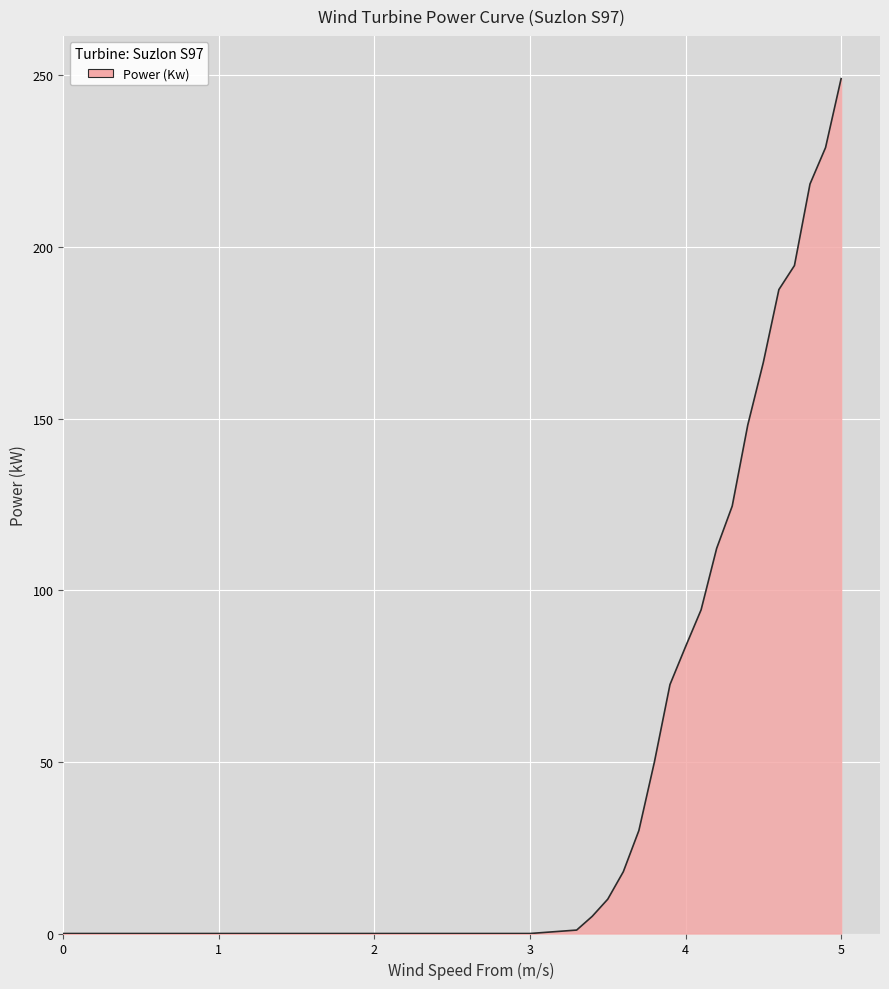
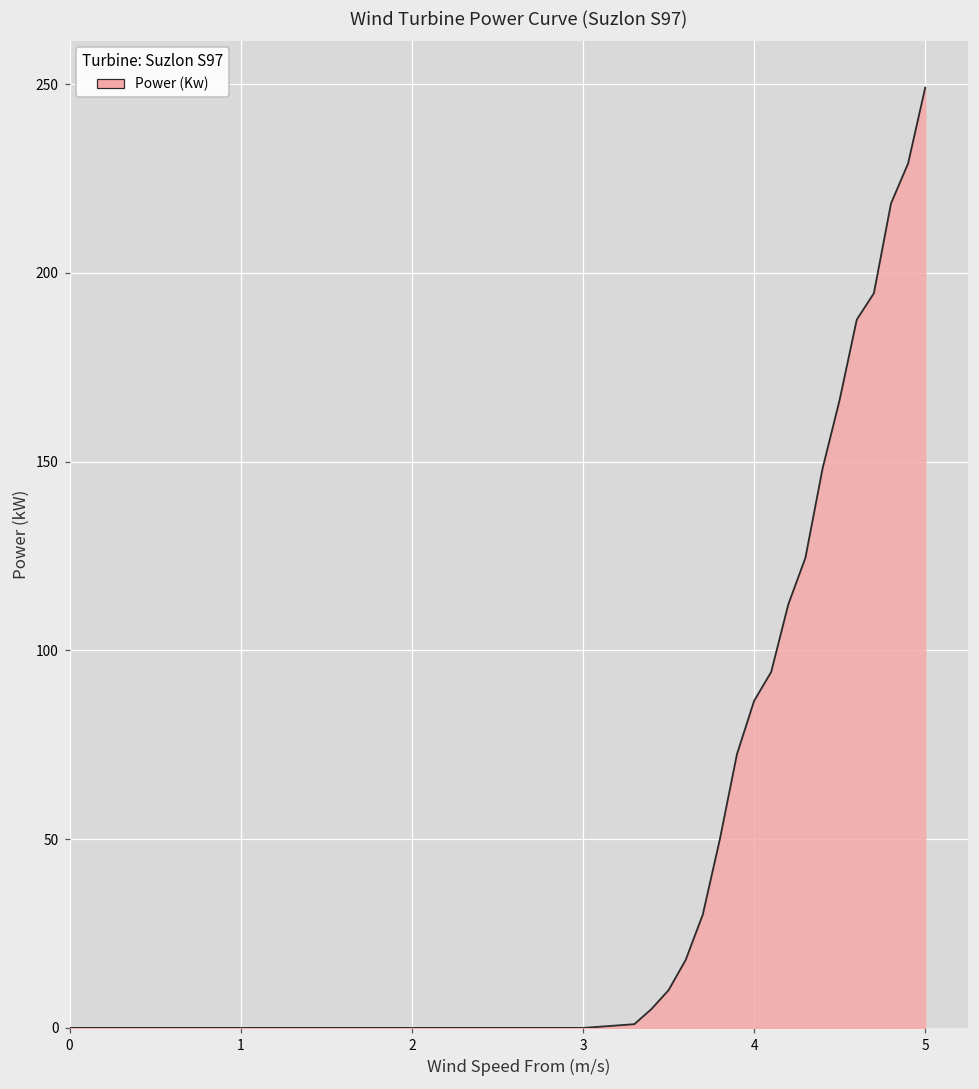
  {
    "0": 0,
    "2": 0,
    "3": 0,
-   "4": 84,
+   "4": 87,
    "5": 249
  }
